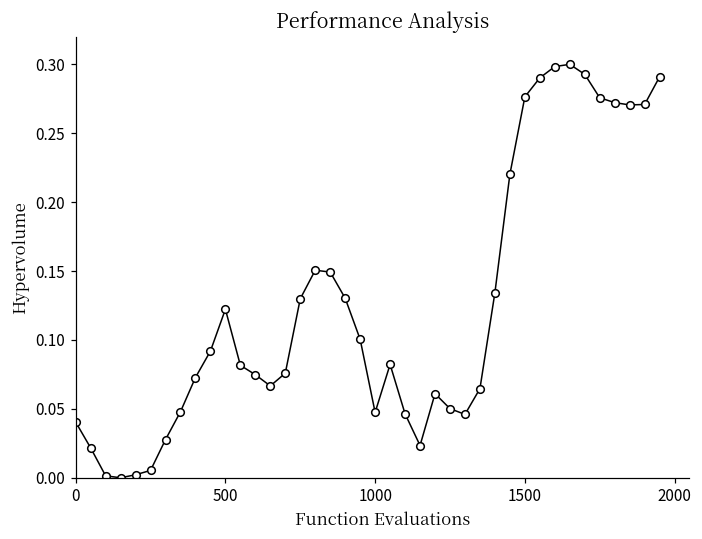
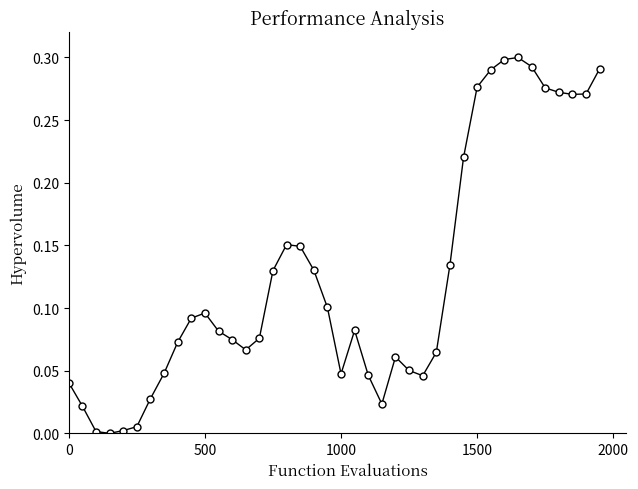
  {
    "0": 0.040,
-   "500": 0.122,
+   "500": 0.096,
    "1000": 0.047,
    "1500": 0.276
  }
